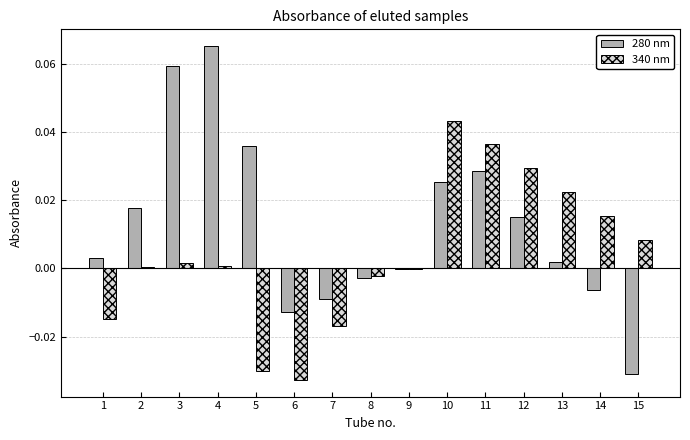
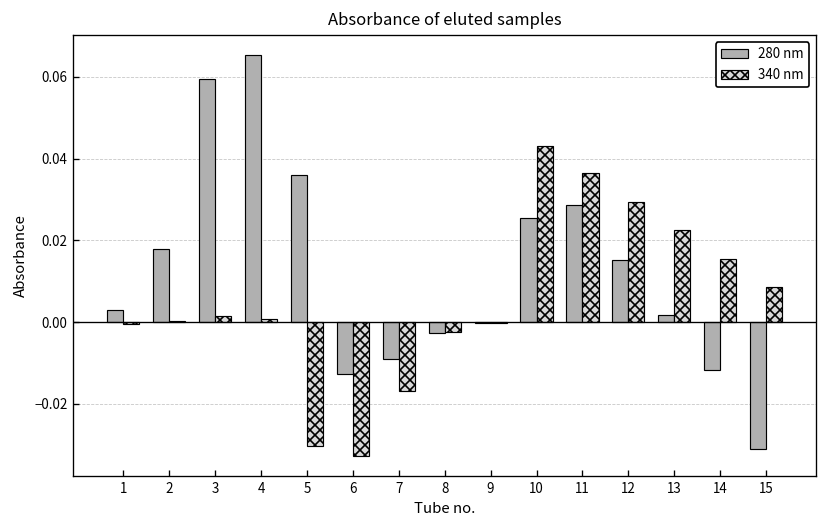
  {
    "280 nm": {
      "1": 0.003,
      "2": 0.018,
      "3": 0.059,
      "4": 0.065,
      "5": 0.036,
      "6": -0.013,
      "7": -0.009,
      "8": -0.003,
      "10": 0.026,
      "11": 0.029,
      "12": 0.015,
      "13": 0.002,
-     "14": -0.006,
+     "14": -0.012,
      "15": -0.031
    },
    "340 nm": {
-     "1": -0.015,
+     "1": -0.001,
      "3": 0.002,
      "5": -0.030,
      "6": -0.033,
      "7": -0.017,
      "8": -0.002,
      "10": 0.043,
      "11": 0.037,
      "12": 0.030,
      "13": 0.023,
      "14": 0.016,
      "15": 0.009
    }
  }
